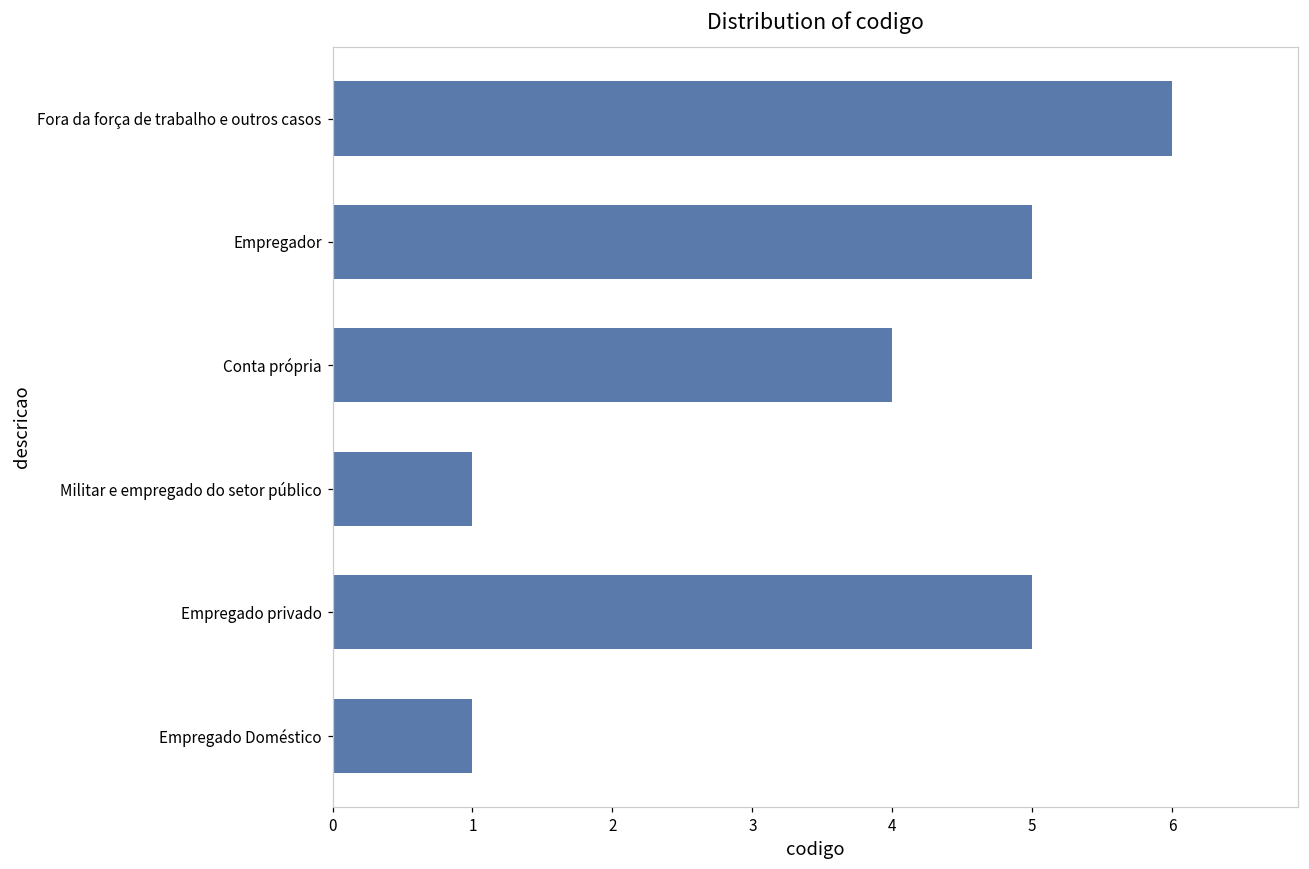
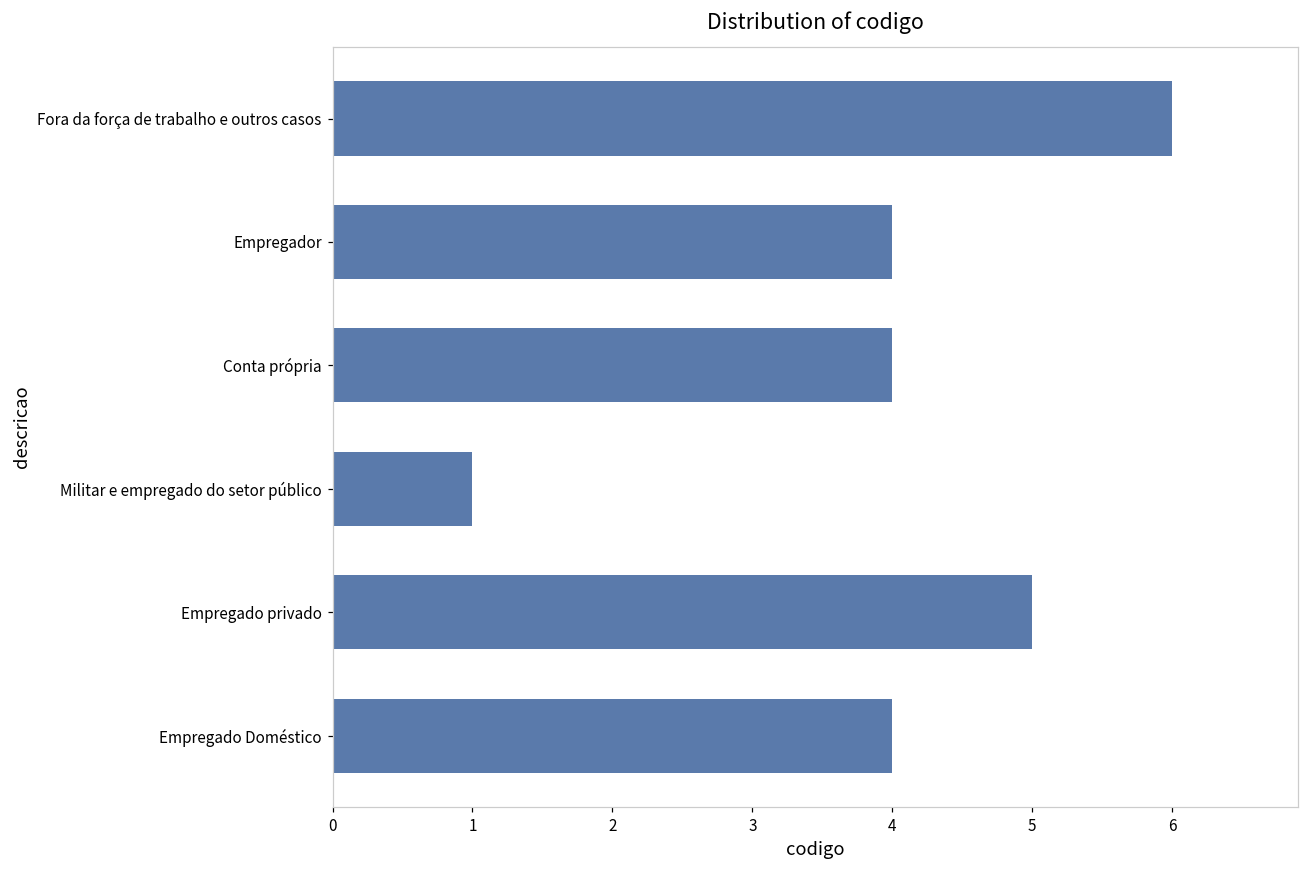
  {
    "Fora da força de trabalho e outros casos": 6,
-   "Empregador": 5,
+   "Empregador": 4,
    "Conta própria": 4,
    "Militar e empregado do setor público": 1,
    "Empregado privado": 5,
-   "Empregado Doméstico": 1
+   "Empregado Doméstico": 4
  }
